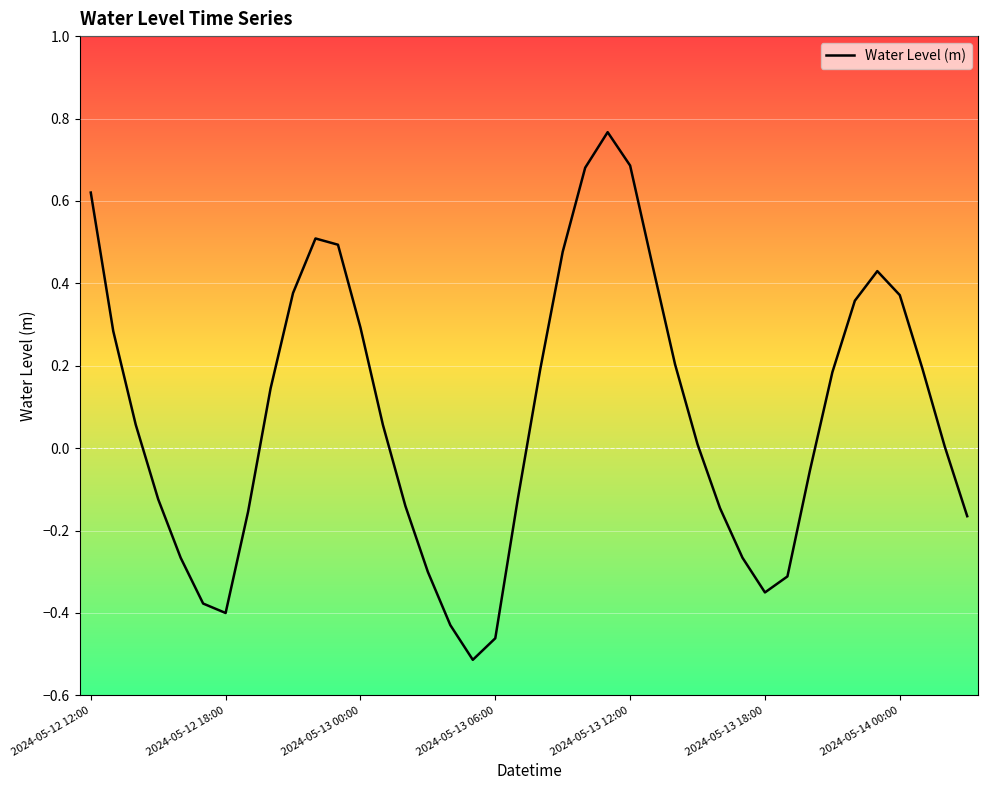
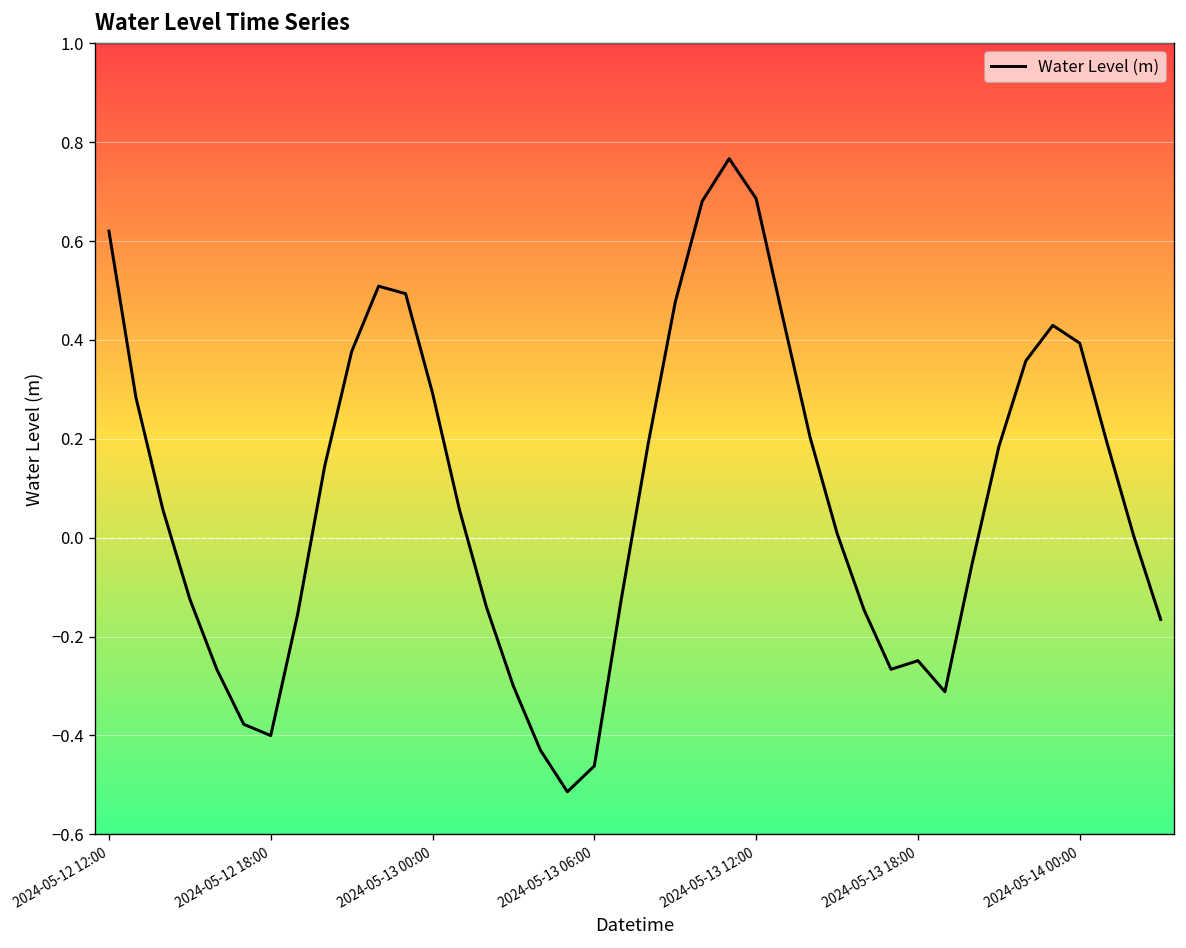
  {
    "2024-05-12 12:00": 0.62,
    "2024-05-12 18:00": -0.40,
    "2024-05-13 00:00": 0.29,
    "2024-05-13 06:00": -0.46,
    "2024-05-13 12:00": 0.69,
-   "2024-05-13 18:00": -0.35,
-   "2024-05-14 00:00": 0.37
+   "2024-05-13 18:00": -0.25,
+   "2024-05-14 00:00": 0.39
  }
